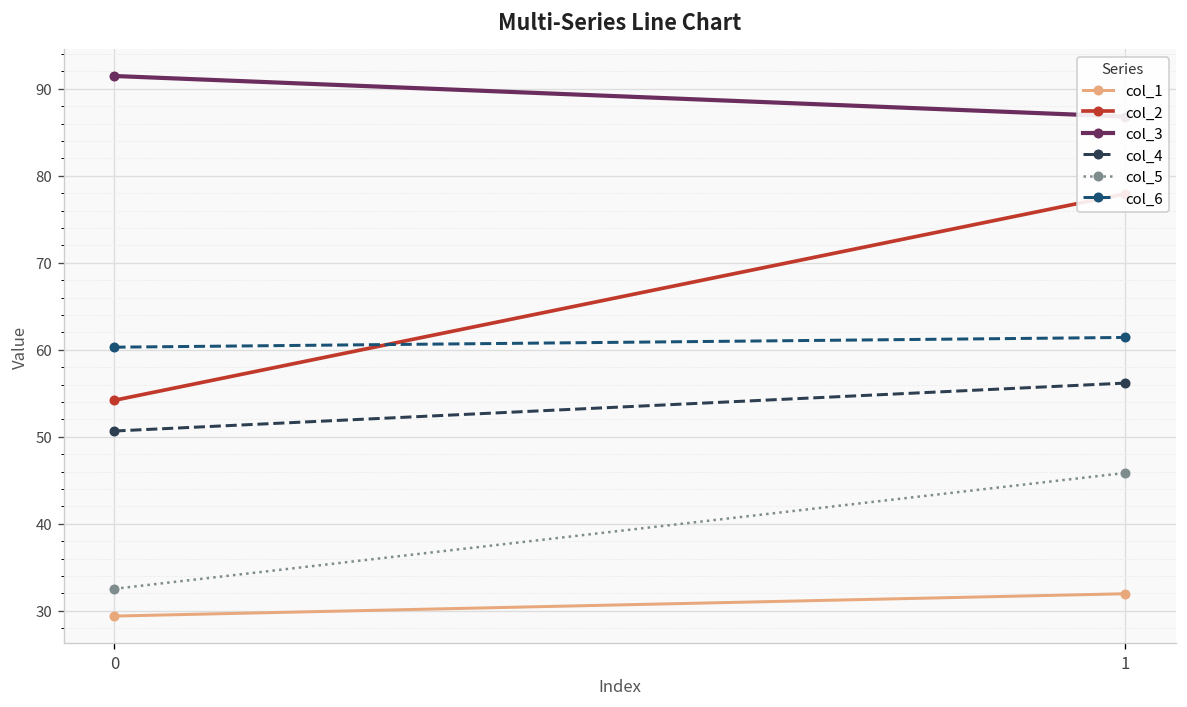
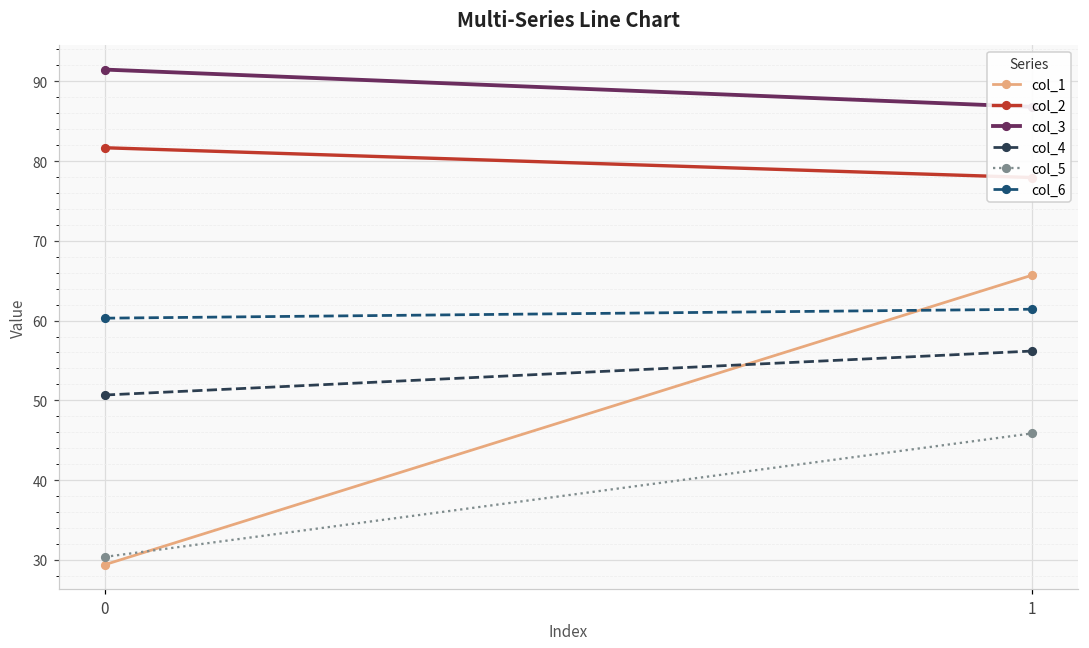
  {
    "col_1": {
      "0": 29,
-     "1": 32
+     "1": 66
    },
    "col_2": {
-     "0": 54
+     "0": 82
    },
    "col_3": {
      "0": 91
    },
    "col_5": {
-     "0": 33,
+     "0": 30,
      "1": 46
    }
  }
